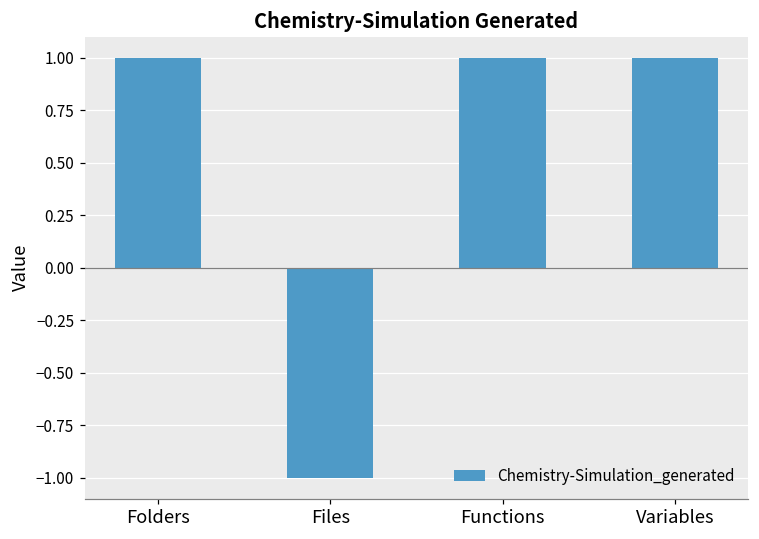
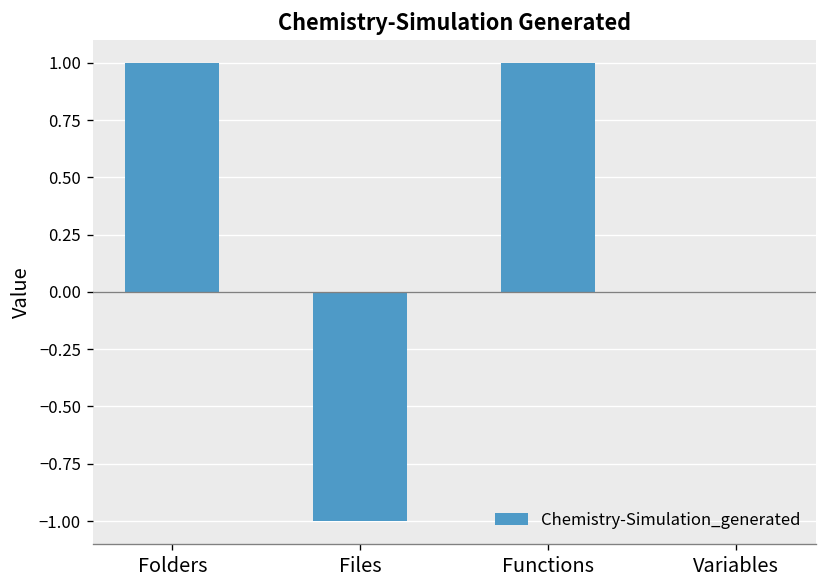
  {
    "Folders": 1,
    "Files": -1,
    "Functions": 1,
-   "Variables": 1
+   "Variables": 0
  }
